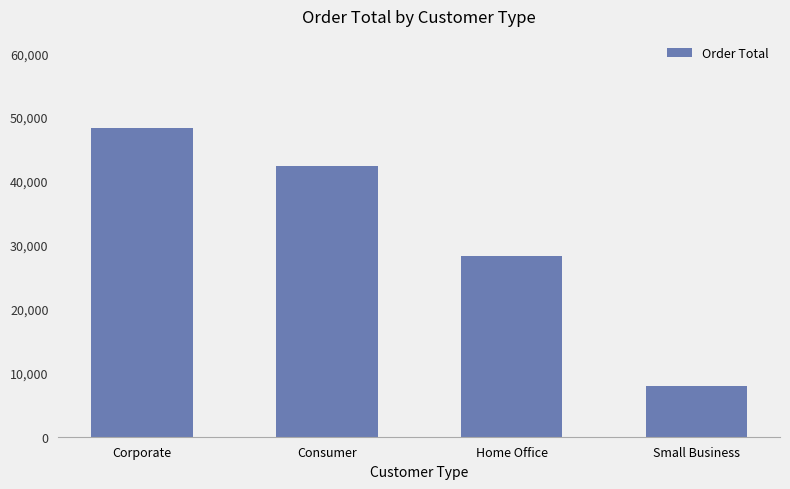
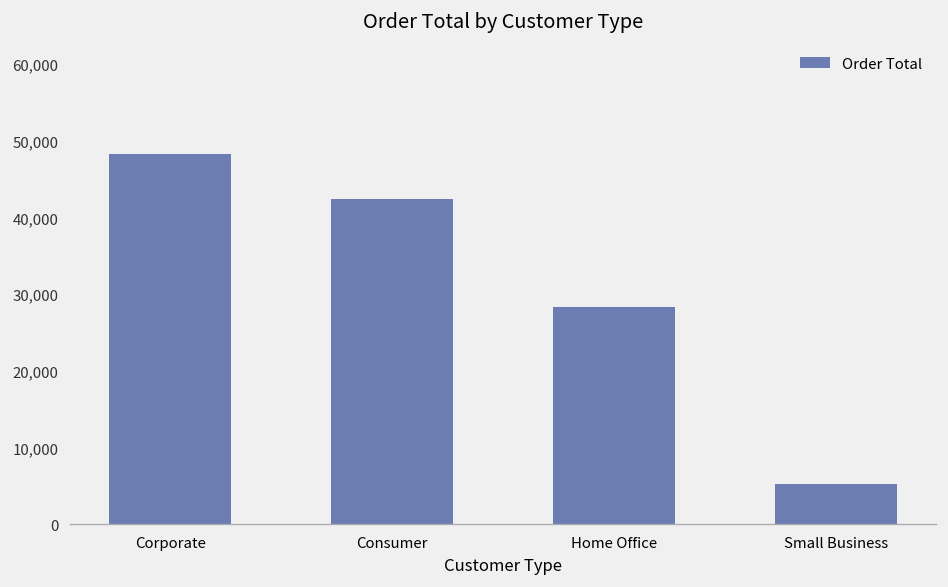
  {
    "Corporate": "48,000",
    "Consumer": "42,000",
    "Home Office": "28,000",
-   "Small Business": "8,000"
+   "Small Business": "5,000"
  }
